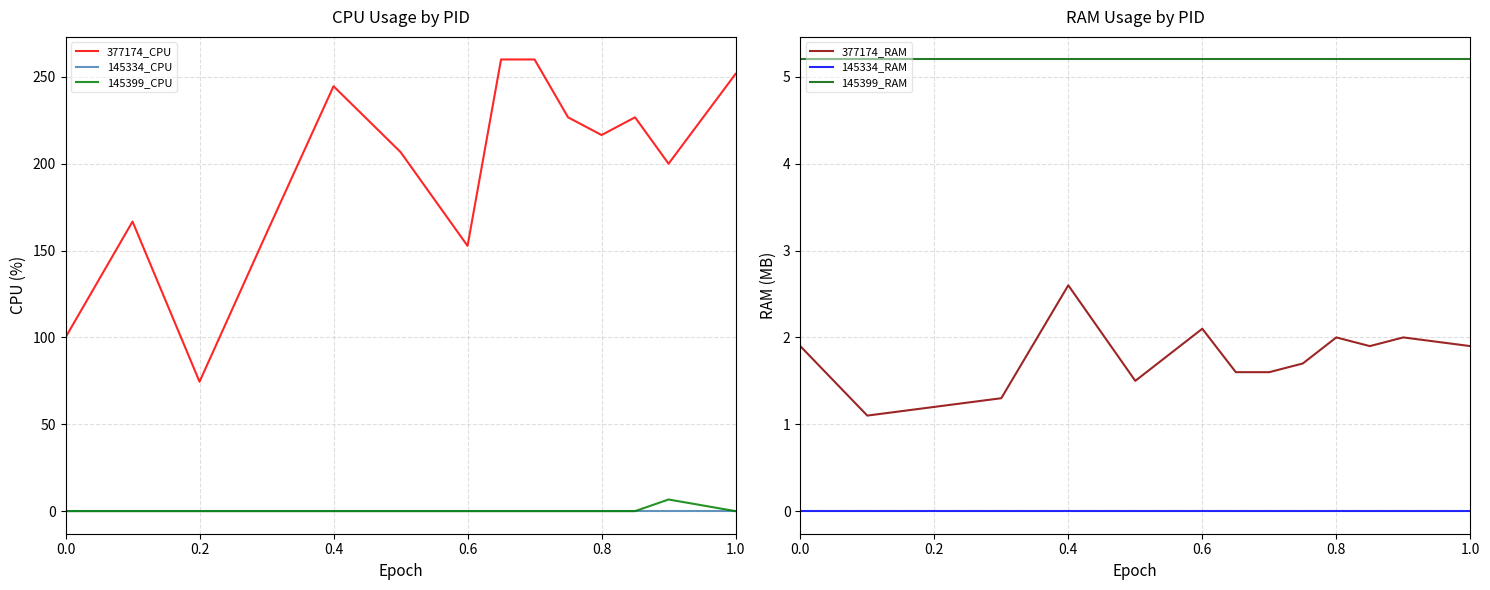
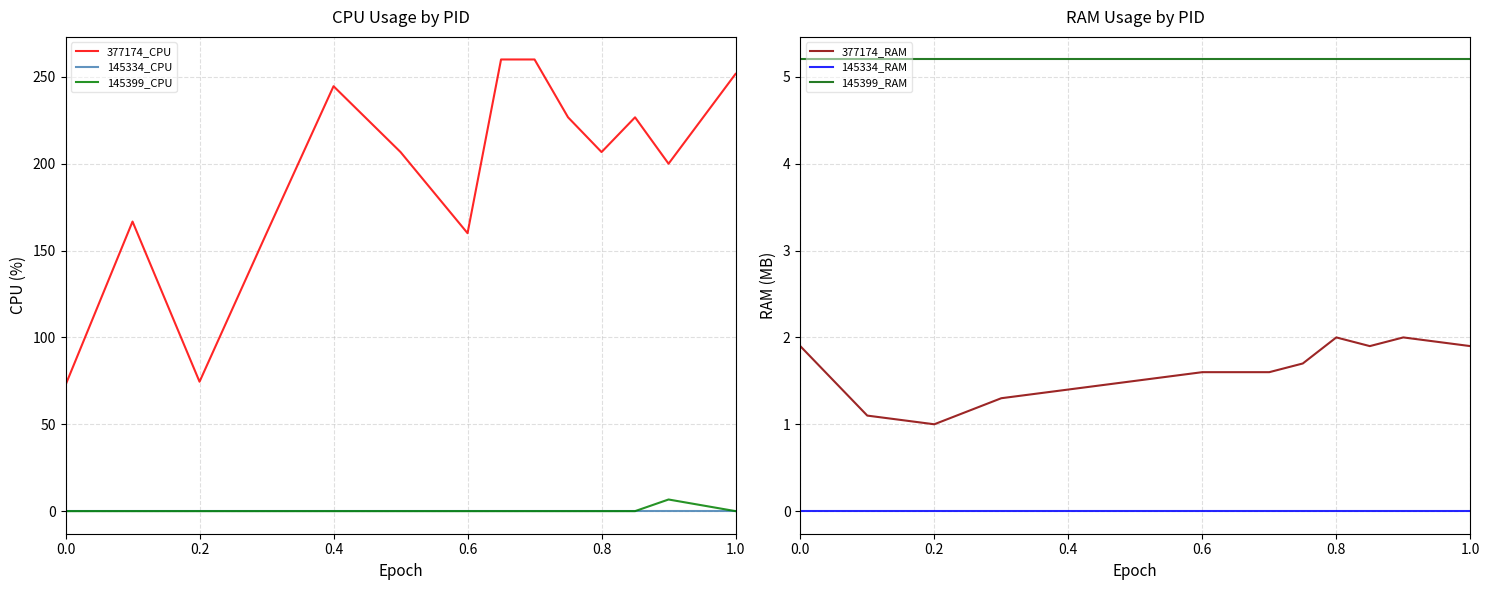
  {
    "CPU Usage by PID": {
      "377174_CPU": {
-       "0.0": 100,
+       "0.0": 73,
        "0.2": 75,
        "0.4": 245,
-       "0.6": 153,
-       "0.8": 217,
+       "0.6": 160,
+       "0.8": 207,
        "1.0": 252
      }
    },
    "RAM Usage by PID": {
      "377174_RAM": {
        "0.0": 1.9,
-       "0.2": 1.2,
-       "0.4": 2.6,
-       "0.6": 2.1,
+       "0.2": 1.0,
+       "0.4": 1.4,
+       "0.6": 1.6,
        "0.8": 2.0,
        "1.0": 1.9
      },
      "145334_RAM": {
        "0.0": 0.0,
        "0.2": 0.0,
        "0.4": 0.0,
        "0.6": 0.0,
        "0.8": 0.0,
        "1.0": 0.0
      },
      "145399_RAM": {
        "0.0": 5.2,
        "0.2": 5.2,
        "0.4": 5.2,
        "0.6": 5.2,
        "0.8": 5.2,
        "1.0": 5.2
      }
    }
  }
